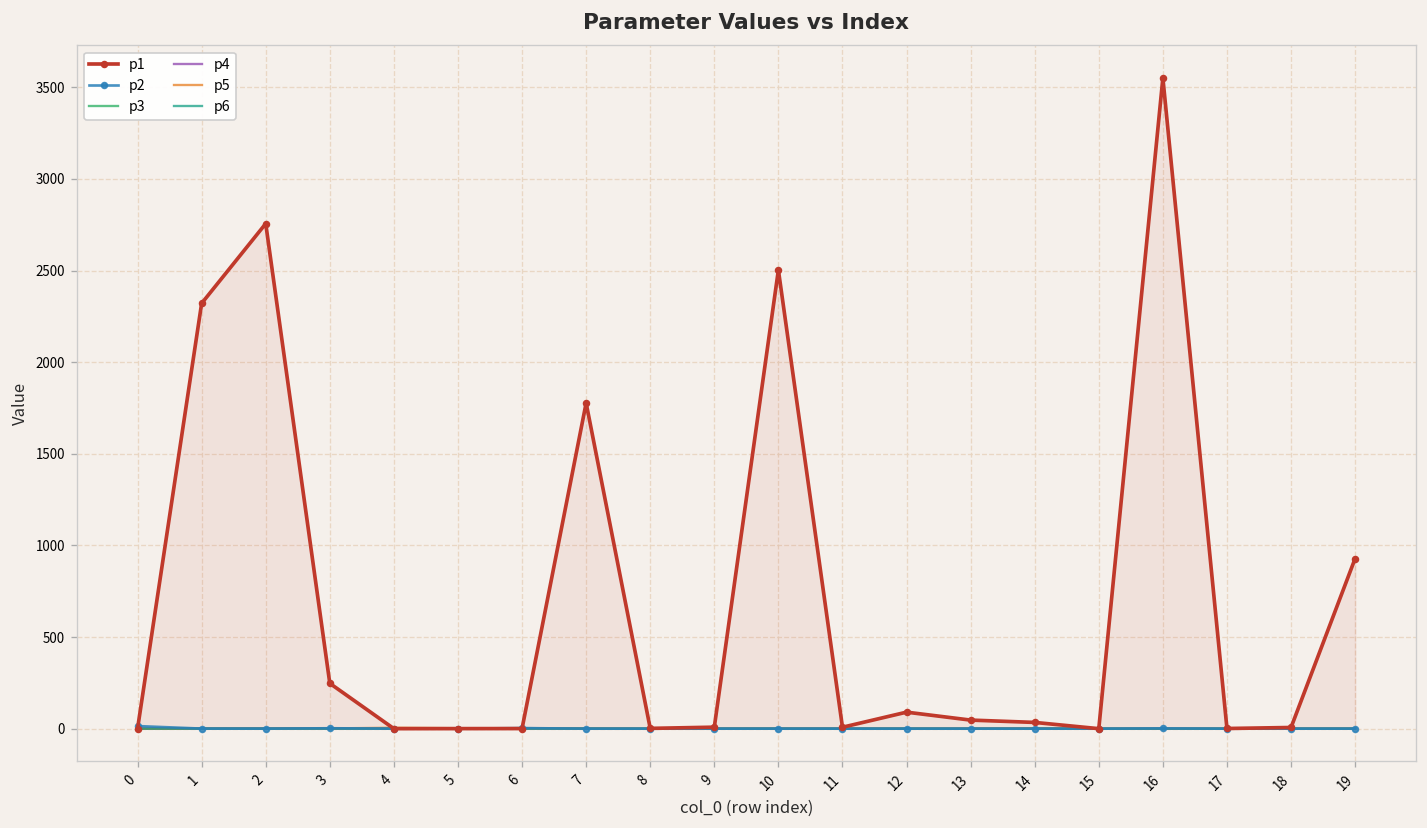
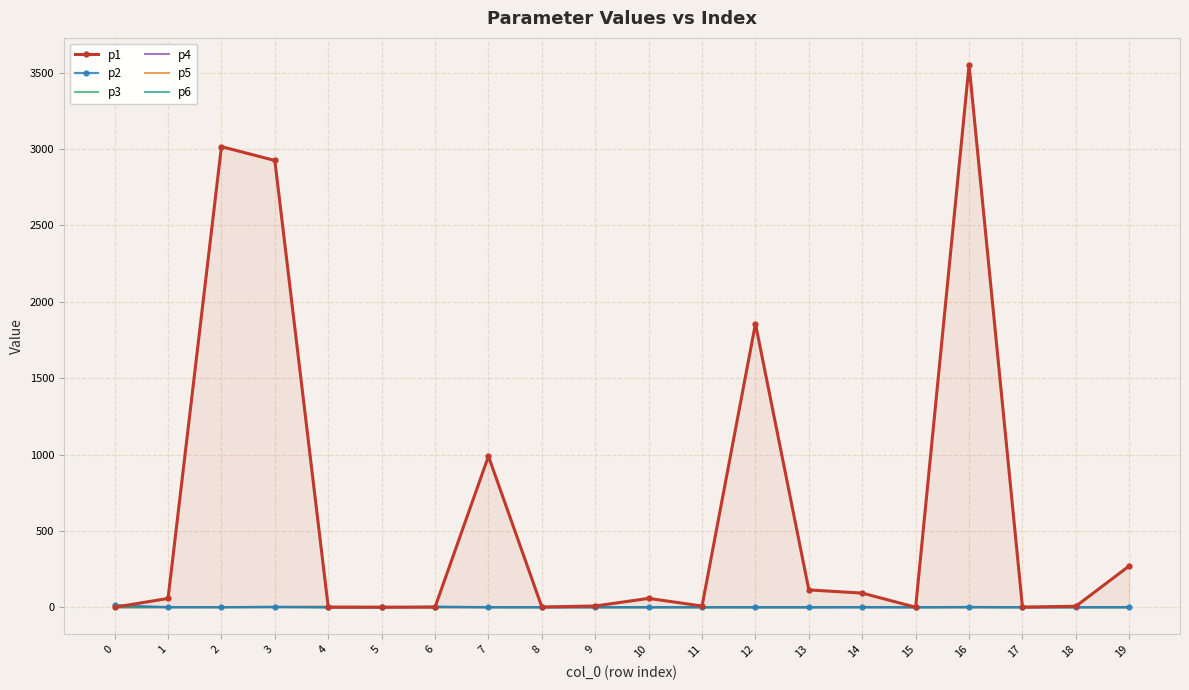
  {
    "p1": {
-     "1": 2320,
-     "2": 2760,
-     "3": 250,
-     "7": 1780,
-     "10": 2500,
-     "12": 90,
-     "13": 50,
-     "14": 30,
+     "1": 60,
+     "2": 3020,
+     "3": 2930,
+     "7": 990,
+     "10": 60,
+     "12": 1860,
+     "13": 110,
+     "14": 90,
      "16": 3550,
-     "19": 930
+     "19": 270
    }
  }
